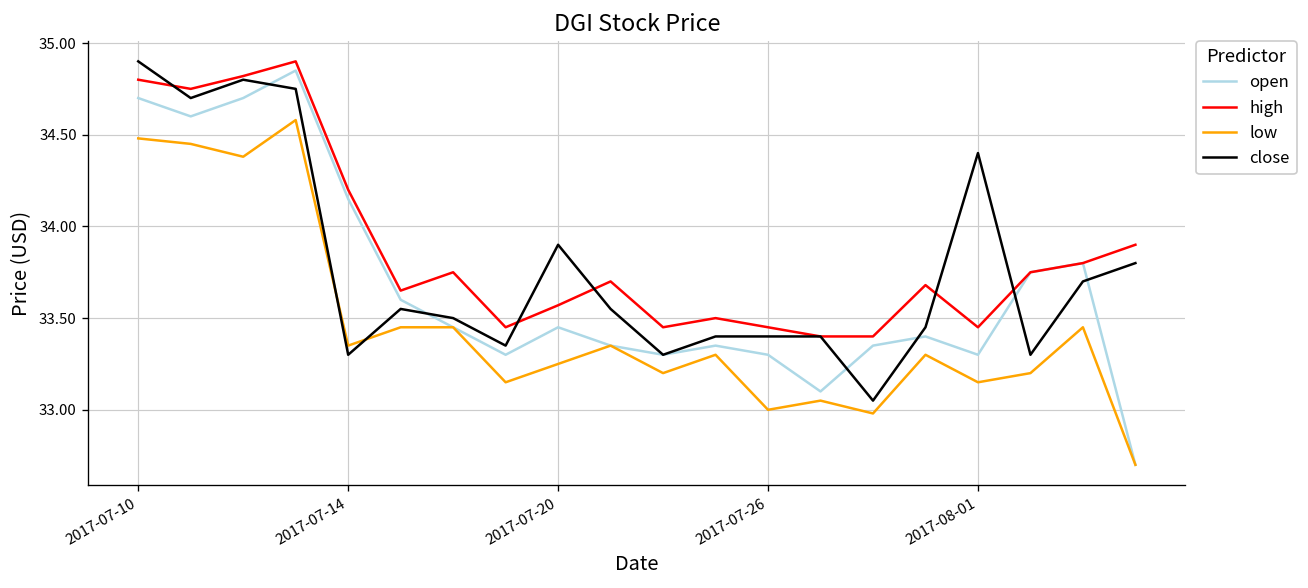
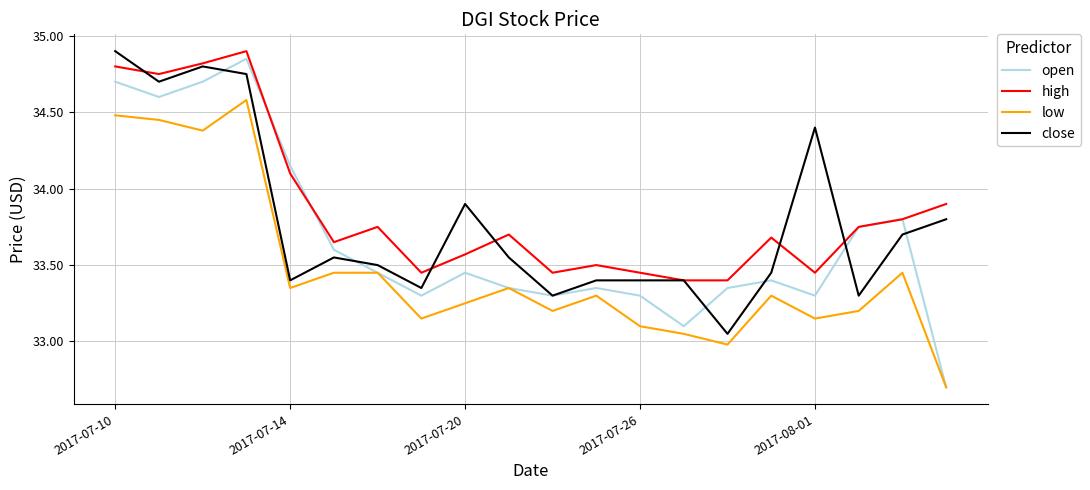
  {
    "open": {
      "2017-07-10": 34.7,
      "2017-07-14": 34.15,
      "2017-07-20": 33.45,
      "2017-07-26": 33.3,
      "2017-08-01": 33.3
    },
    "high": {
      "2017-07-10": 34.8,
-     "2017-07-14": 34.2,
+     "2017-07-14": 34.1,
      "2017-07-20": 33.57,
      "2017-07-26": 33.45,
      "2017-08-01": 33.45
    },
    "low": {
      "2017-07-10": 34.48,
      "2017-07-14": 33.35,
      "2017-07-20": 33.25,
-     "2017-07-26": 33.0,
+     "2017-07-26": 33.1,
      "2017-08-01": 33.15
    },
    "close": {
      "2017-07-10": 34.9,
-     "2017-07-14": 33.3,
+     "2017-07-14": 33.4,
      "2017-07-20": 33.9,
      "2017-07-26": 33.4,
      "2017-08-01": 34.4
    }
  }
